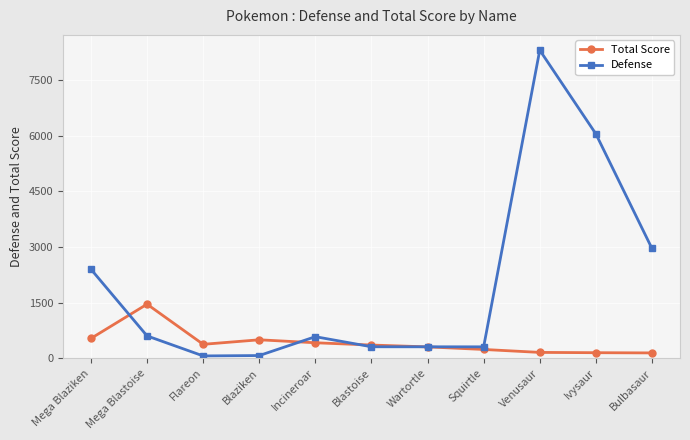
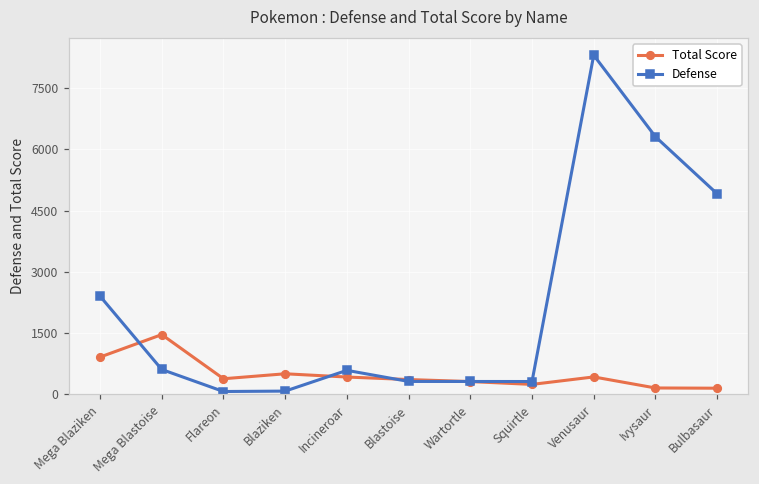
  {
    "Total Score": {
-     "Mega Blaziken": 500,
+     "Mega Blaziken": 900,
      "Mega Blastoise": 1500,
      "Flareon": 400,
      "Blaziken": 500,
      "Incineroar": 400,
      "Squirtle": 200,
-     "Venusaur": 200,
+     "Venusaur": 400,
      "Ivysaur": 100,
      "Bulbasaur": 100
    },
    "Defense": {
      "Mega Blaziken": 2400,
      "Mega Blastoise": 600,
      "Flareon": 100,
      "Blaziken": 100,
      "Incineroar": 600,
      "Squirtle": 300,
      "Venusaur": 8300,
-     "Ivysaur": 6100,
-     "Bulbasaur": 3000
+     "Ivysaur": 6300,
+     "Bulbasaur": 4900
    }
  }
